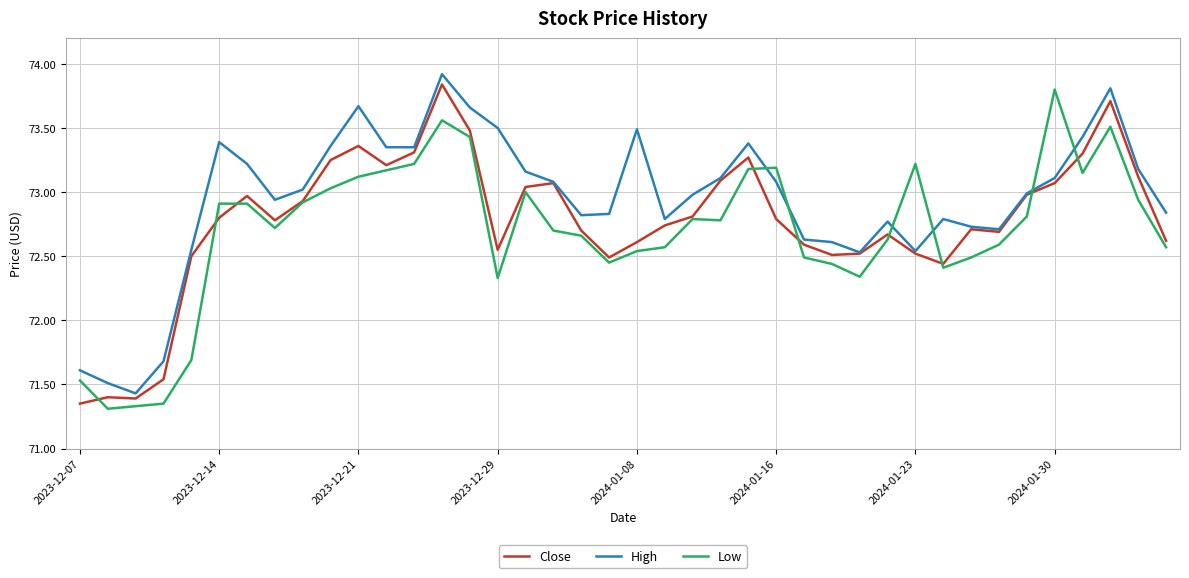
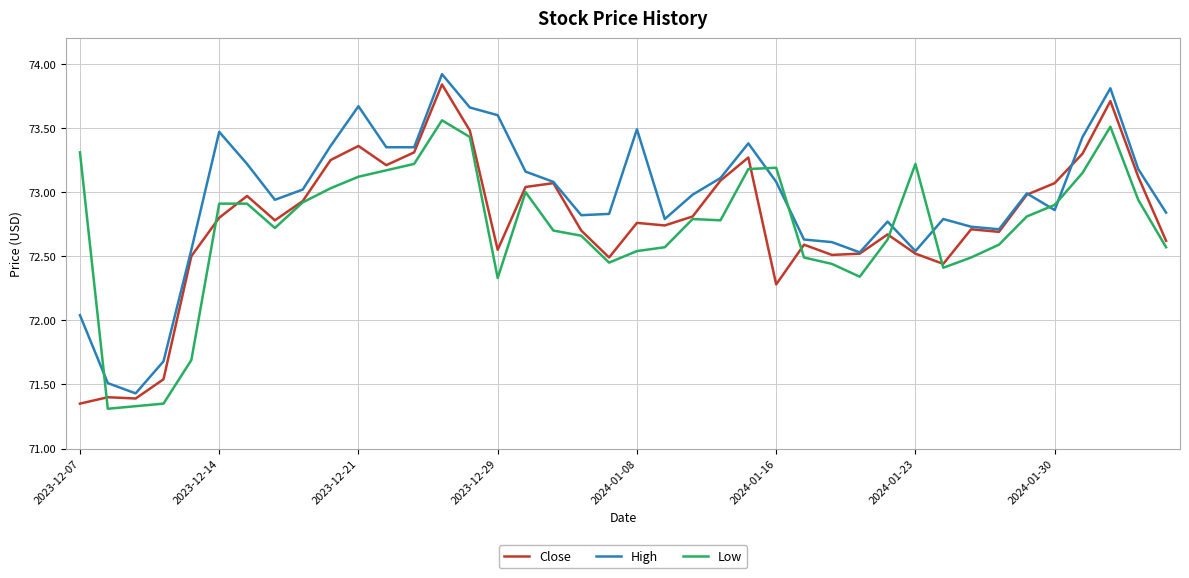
  {
    "Close": {
      "2023-12-07": 71.35,
      "2023-12-14": 72.80,
      "2023-12-21": 73.36,
      "2023-12-29": 72.55,
-     "2024-01-08": 72.61,
-     "2024-01-16": 72.79,
+     "2024-01-08": 72.76,
+     "2024-01-16": 72.28,
      "2024-01-23": 72.52,
      "2024-01-30": 73.07
    },
    "High": {
-     "2023-12-07": 71.61,
-     "2023-12-14": 73.39,
+     "2023-12-07": 72.04,
+     "2023-12-14": 73.47,
      "2023-12-21": 73.67,
-     "2023-12-29": 73.5,
+     "2023-12-29": 73.6,
      "2024-01-08": 73.49,
      "2024-01-16": 73.08,
      "2024-01-23": 72.54,
-     "2024-01-30": 73.11
+     "2024-01-30": 72.86
    },
    "Low": {
-     "2023-12-07": 71.53,
+     "2023-12-07": 73.31,
      "2023-12-14": 72.91,
      "2023-12-21": 73.12,
      "2023-12-29": 72.33,
      "2024-01-08": 72.54,
      "2024-01-16": 73.19,
      "2024-01-23": 73.22,
-     "2024-01-30": 73.8
+     "2024-01-30": 72.9
    }
  }
